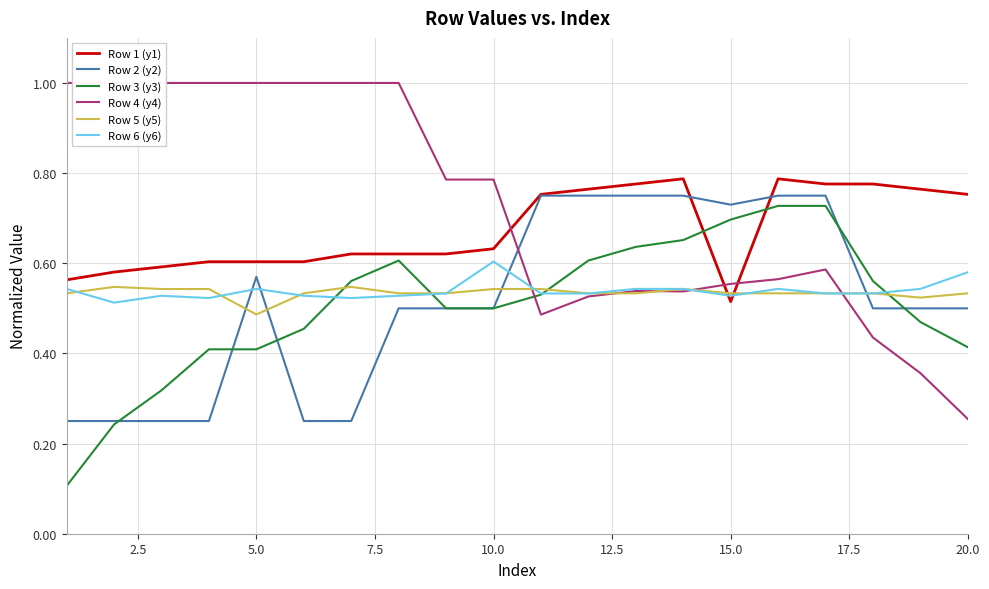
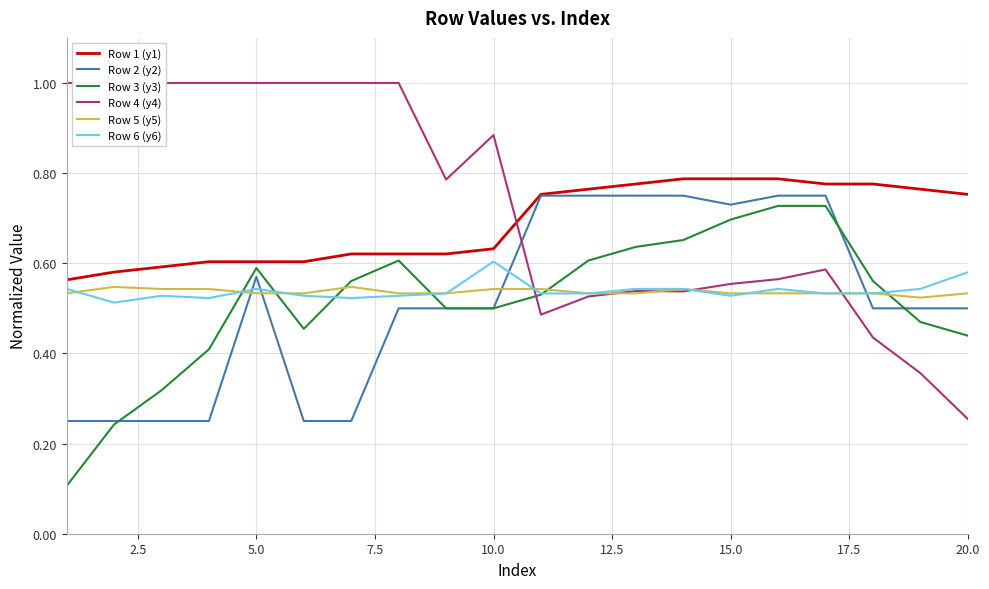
  {
    "Row 1 (y1)": {
      "5.0": 0.60,
      "10.0": 0.63,
-     "15.0": 0.51,
+     "15.0": 0.79,
      "20.0": 0.75
    },
    "Row 2 (y2)": {
      "5.0": 0.57,
      "15.0": 0.73,
      "20.0": 0.50
    },
    "Row 3 (y3)": {
-     "5.0": 0.41,
+     "5.0": 0.59,
      "15.0": 0.70,
-     "20.0": 0.41
+     "20.0": 0.44
    },
    "Row 4 (y4)": {
      "5.0": 1.00,
-     "10.0": 0.79,
+     "10.0": 0.88,
      "15.0": 0.55,
      "20.0": 0.25
    },
    "Row 5 (y5)": {
-     "5.0": 0.49,
+     "5.0": 0.53,
      "10.0": 0.54,
      "20.0": 0.53
    },
    "Row 6 (y6)": {
      "5.0": 0.54,
      "10.0": 0.60,
      "20.0": 0.58
    }
  }
